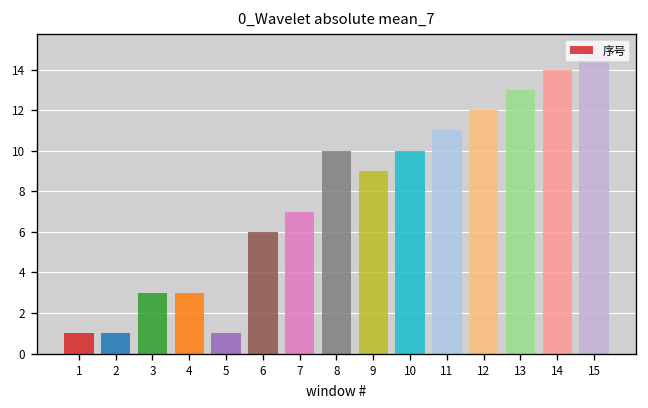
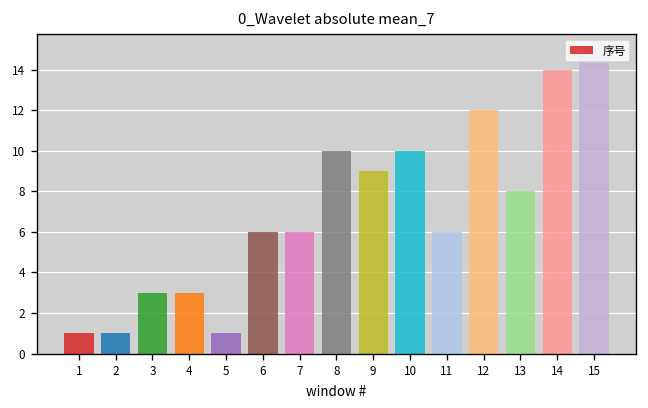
  {
    "1": 1,
    "2": 1,
    "3": 3,
    "4": 3,
    "5": 1,
    "6": 6,
-   "7": 7,
+   "7": 6,
    "8": 10,
    "9": 9,
    "10": 10,
-   "11": 11,
+   "11": 6,
    "12": 12,
-   "13": 13,
+   "13": 8,
    "14": 14
  }
